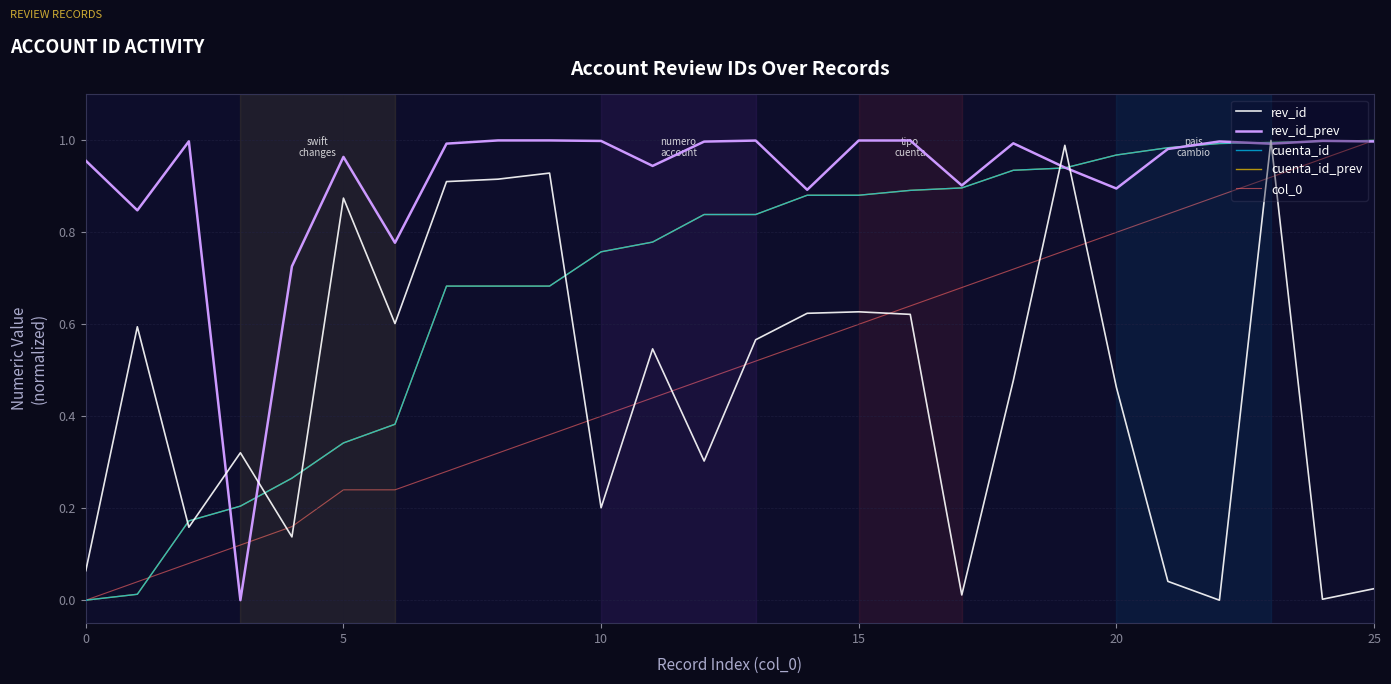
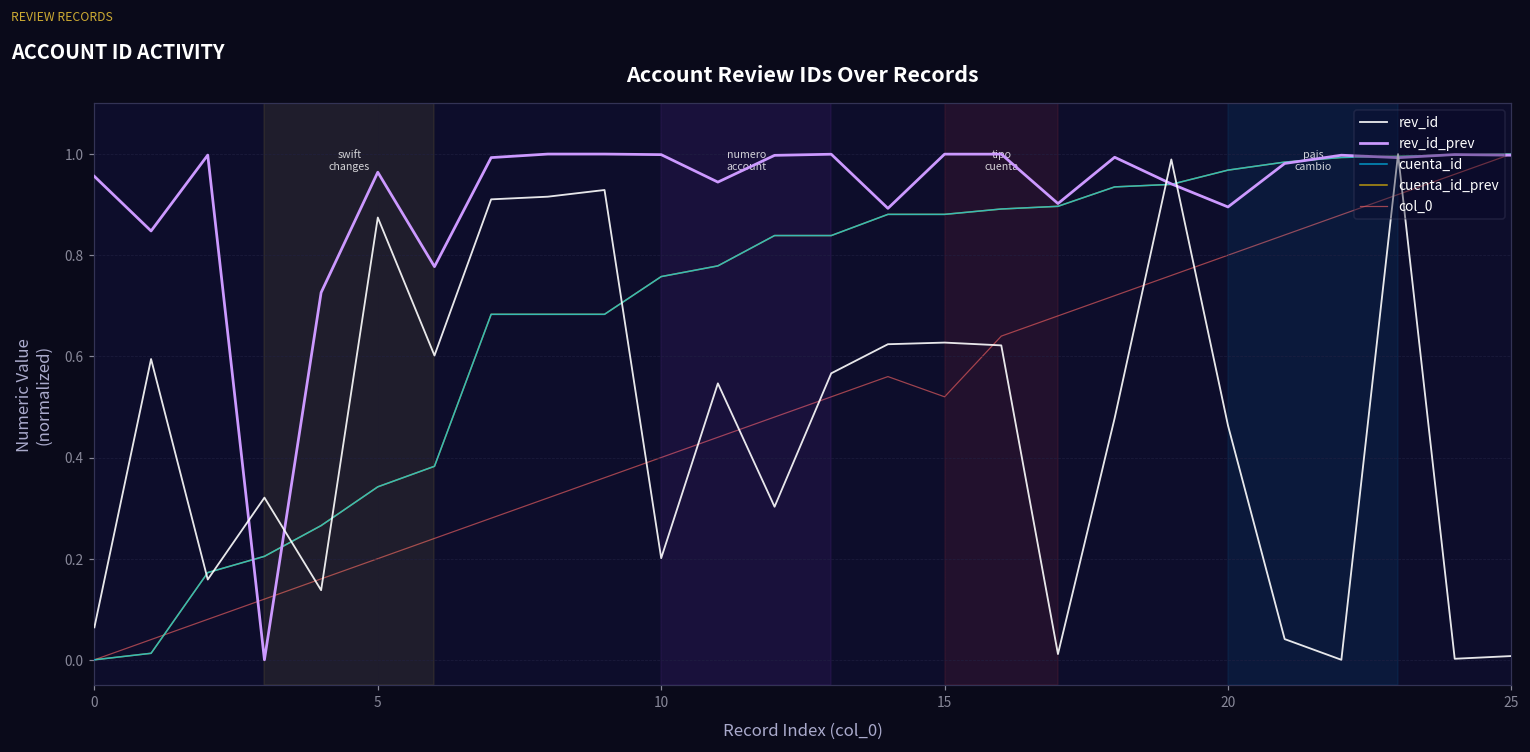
  {
    "rev_id": {
      "0": 0.06,
      "5": 0.87,
      "10": 0.20,
      "15": 0.63,
      "20": 0.46,
-     "25": 0.02
+     "25": 0.01
    },
    "rev_id_prev": {
      "0": 0.96,
      "5": 0.96,
      "10": 1.00,
      "15": 1.00,
      "20": 0.90
    },
    "cuenta_id_prev": {
      "5": 0.34,
      "10": 0.76,
      "15": 0.88,
      "20": 0.97
    },
    "col_0": {
-     "5": 0.24,
+     "5": 0.20,
      "10": 0.40,
-     "15": 0.60,
+     "15": 0.52,
      "20": 0.80
    }
  }
